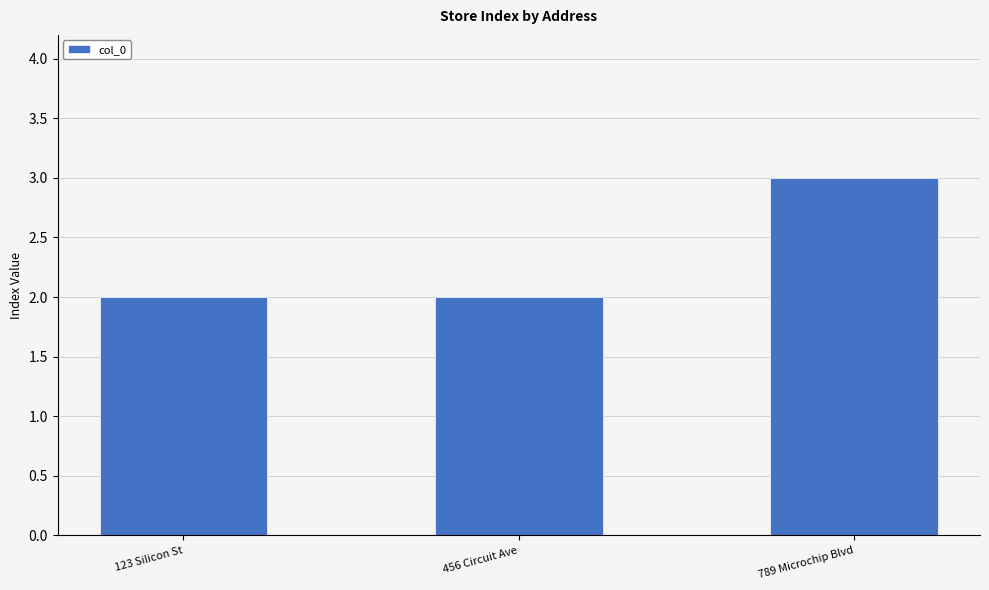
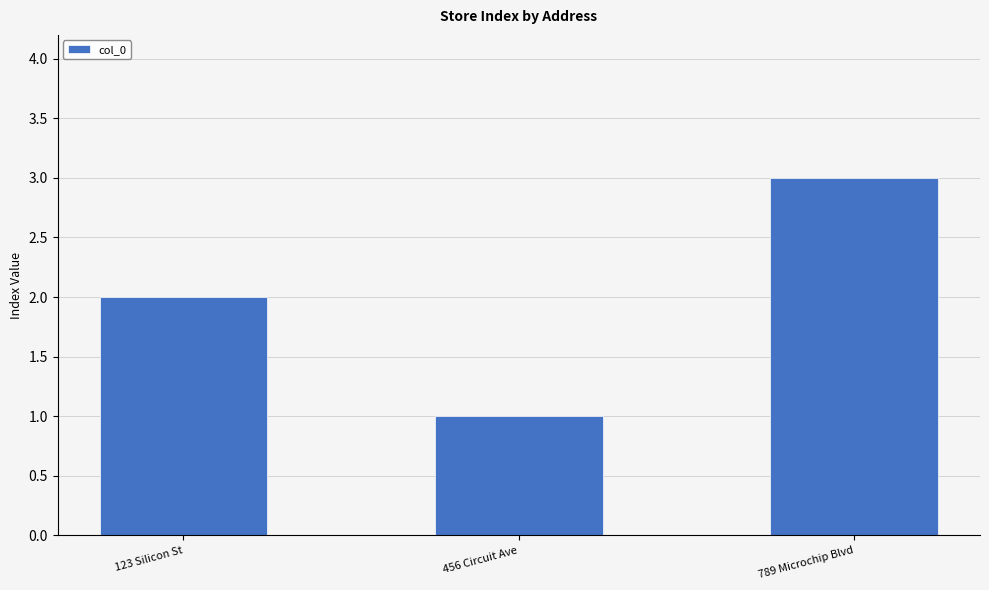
  {
    "123 Silicon St": 2,
-   "456 Circuit Ave": 2,
+   "456 Circuit Ave": 1,
    "789 Microchip Blvd": 3
  }
